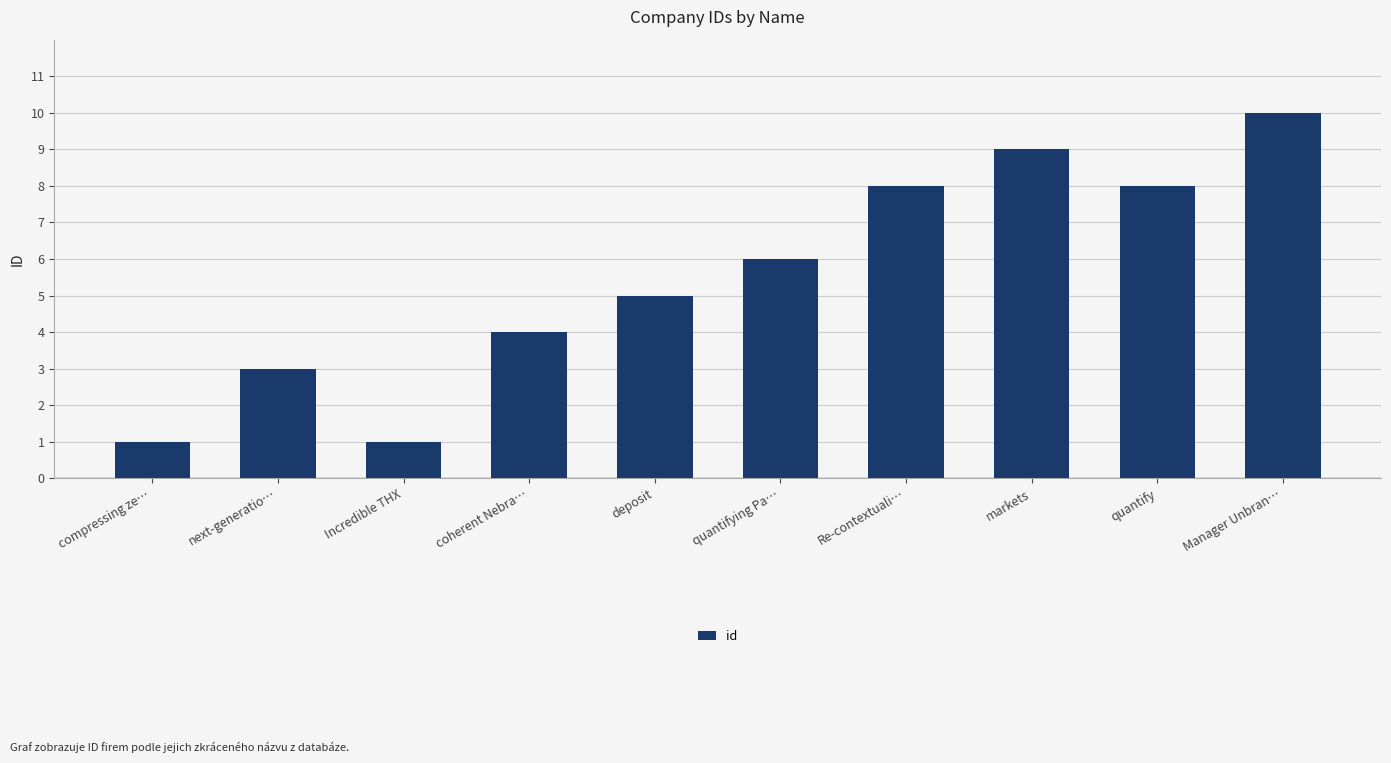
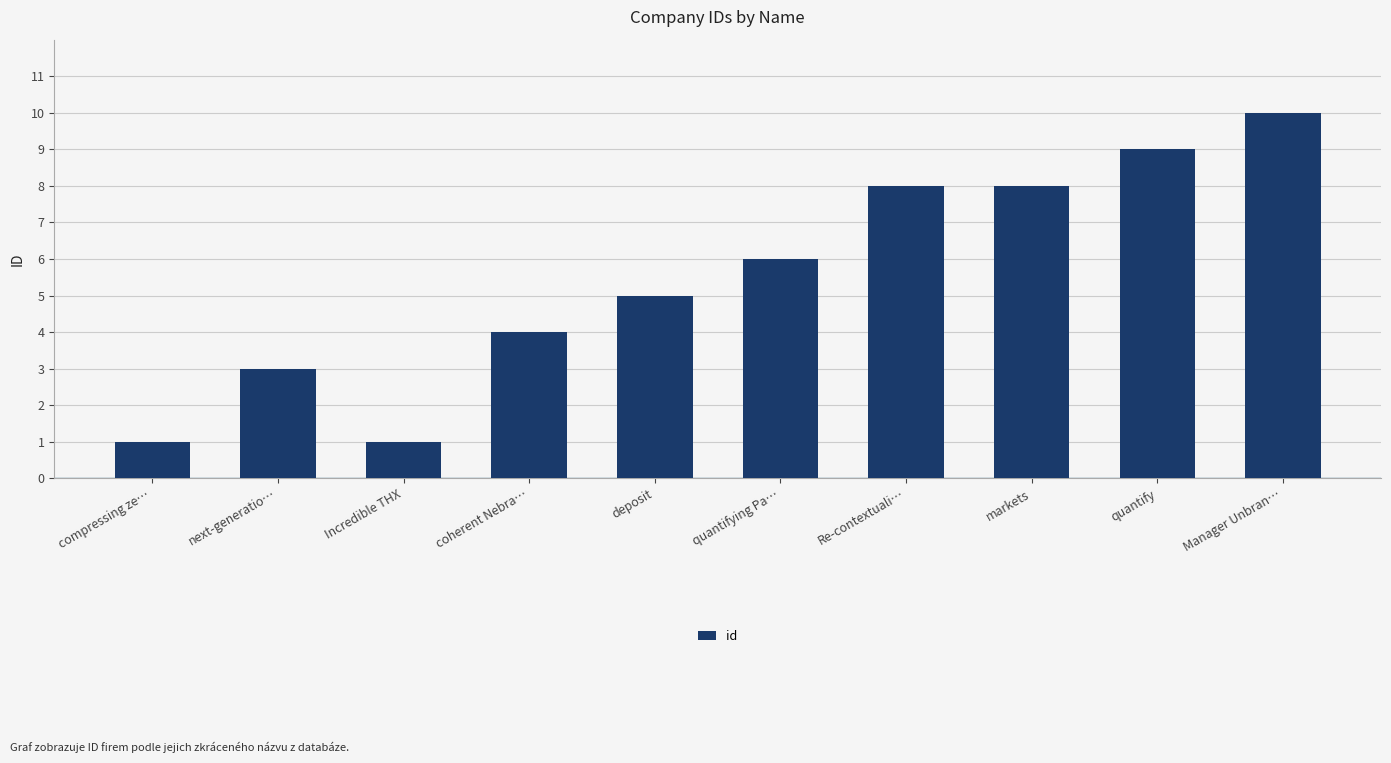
  {
    "compressing ze…": 1,
    "next-generatio…": 3,
    "Incredible THX": 1,
    "coherent Nebra…": 4,
    "deposit": 5,
    "quantifying Pa…": 6,
    "Re-contextuali…": 8,
-   "markets": 9,
-   "quantify": 8,
+   "markets": 8,
+   "quantify": 9,
    "Manager Unbran…": 10
  }
